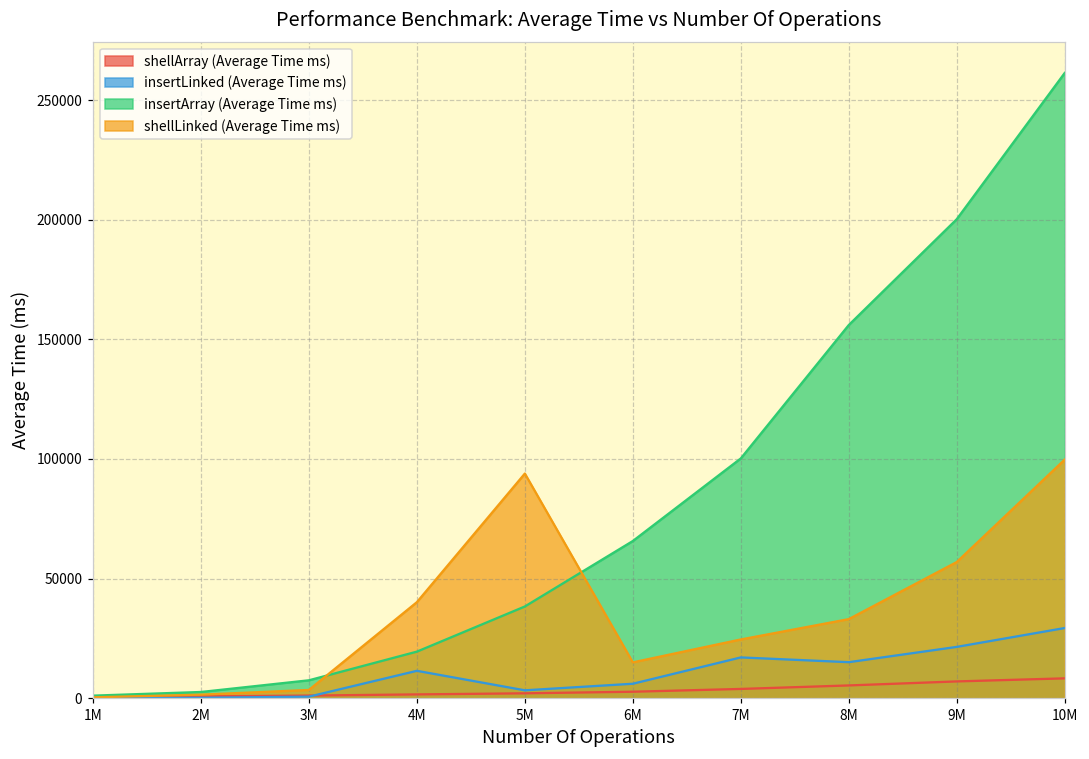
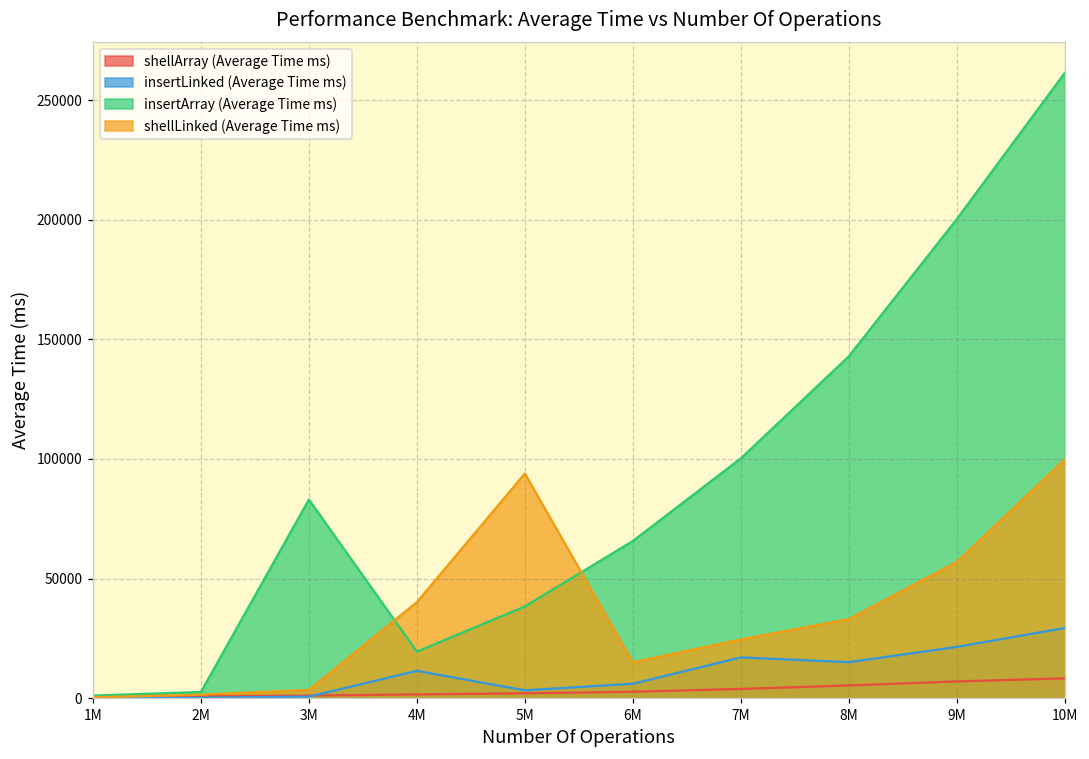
  {
    "shellArray (Average Time ms)": {
      "4M": 2000,
      "5M": 2000,
      "6M": 3000,
      "7M": 4000,
      "8M": 5000,
      "9M": 7000,
      "10M": 8000
    },
    "insertLinked (Average Time ms)": {
      "4M": 11000,
      "5M": 3000,
      "6M": 6000,
      "7M": 17000,
      "8M": 15000,
      "9M": 21000,
      "10M": 29000
    },
    "insertArray (Average Time ms)": {
-     "3M": 7000,
+     "3M": 83000,
      "4M": 19000,
      "5M": 38000,
      "6M": 66000,
      "7M": 100000,
-     "8M": 156000,
+     "8M": 143000,
      "9M": 200000,
      "10M": 261000
    },
    "shellLinked (Average Time ms)": {
      "3M": 3000,
      "4M": 40000,
      "5M": 94000,
      "6M": 15000,
      "7M": 25000,
      "8M": 33000,
      "9M": 57000,
      "10M": 100000
    }
  }
